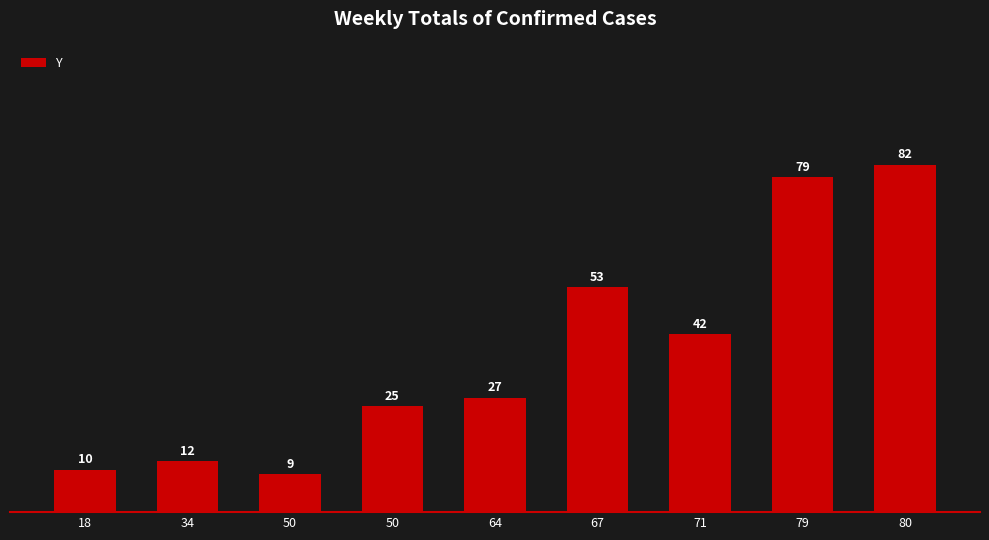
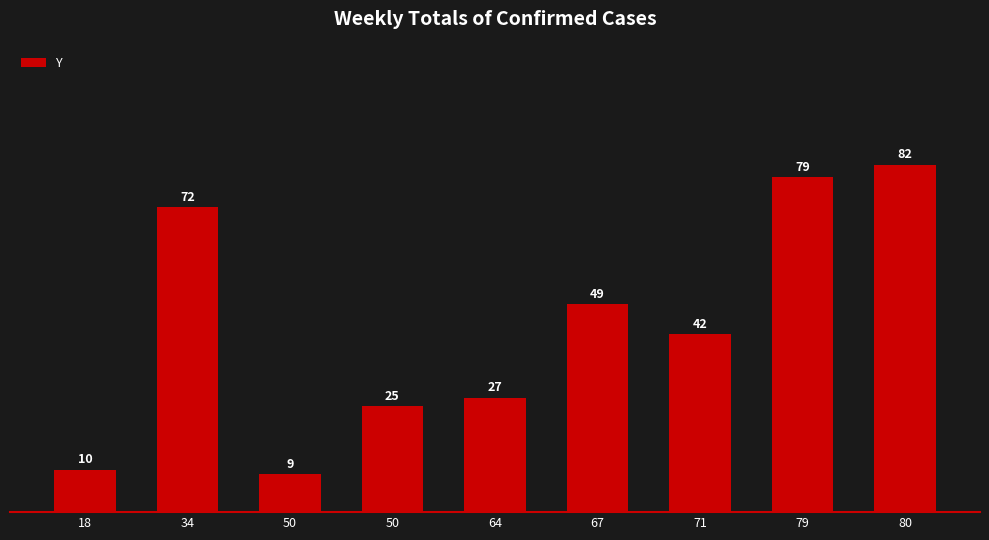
  {
    "18": 10,
-   "34": 12,
+   "34": 72,
    "64": 27,
-   "67": 53,
+   "67": 49,
    "71": 42,
    "79": 79,
    "80": 82
  }
